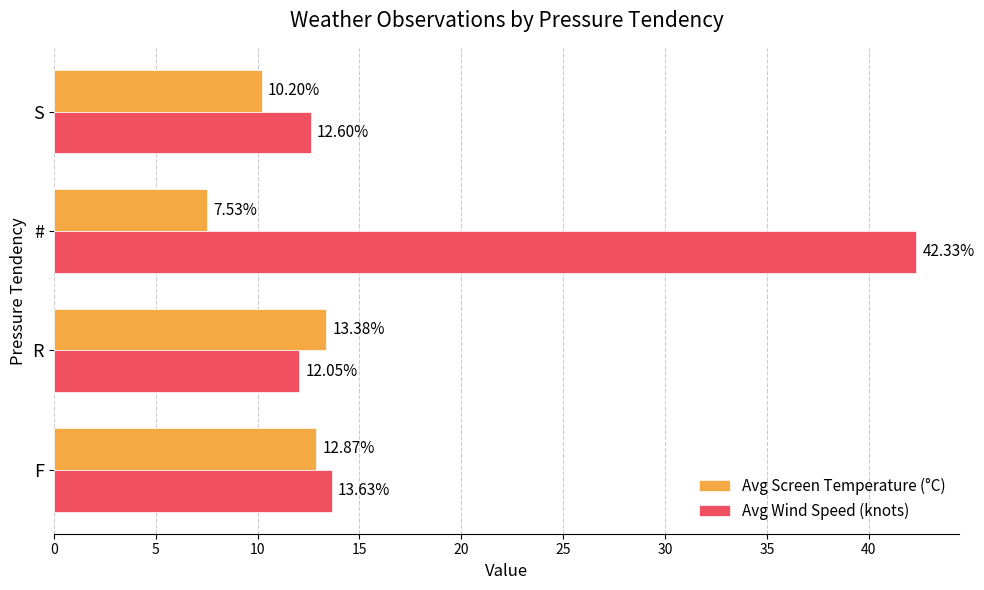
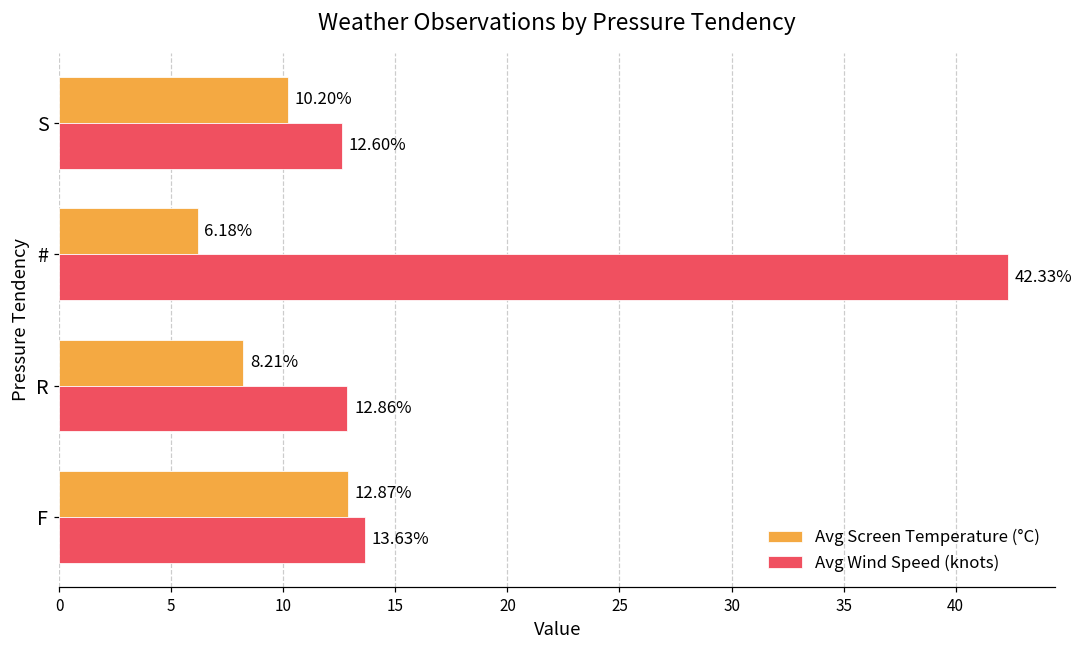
  {
    "Avg Screen Temperature (°C)": {
      "S": "10.20%",
-     "#": "7.53%",
-     "R": "13.38%",
+     "#": "6.18%",
+     "R": "8.21%",
      "F": "12.87%"
    },
    "Avg Wind Speed (knots)": {
      "S": "12.60%",
      "#": "42.33%",
-     "R": "12.05%",
+     "R": "12.86%",
      "F": "13.63%"
    }
  }
